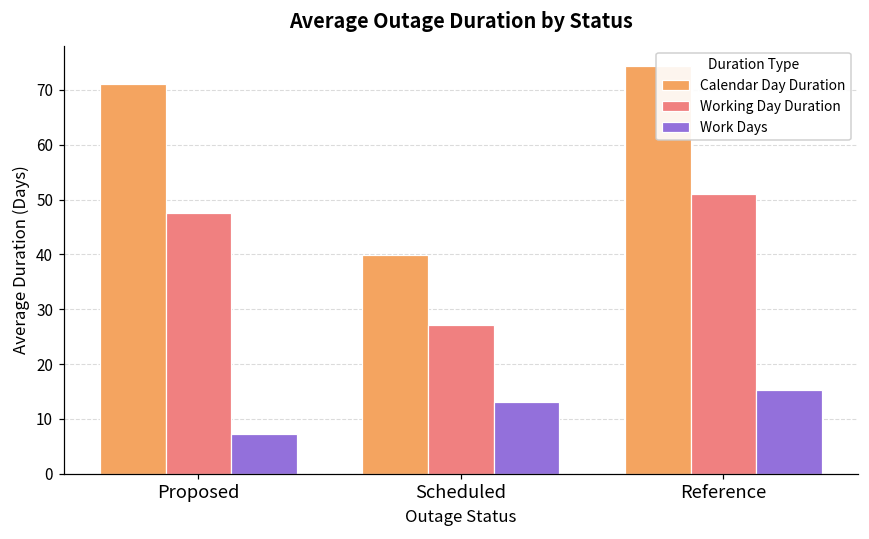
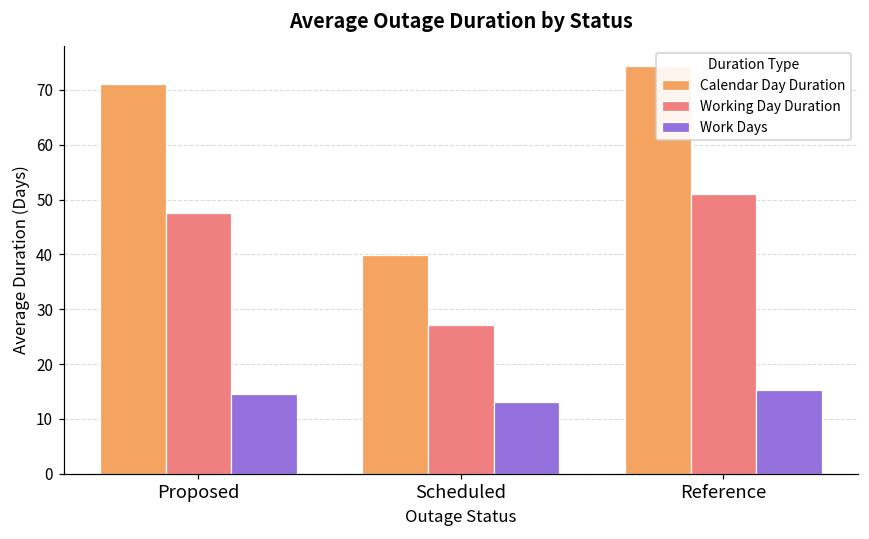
  {
    "Work Days": {
-     "Proposed": 7,
+     "Proposed": 15,
      "Scheduled": 13,
      "Reference": 15
    }
  }
